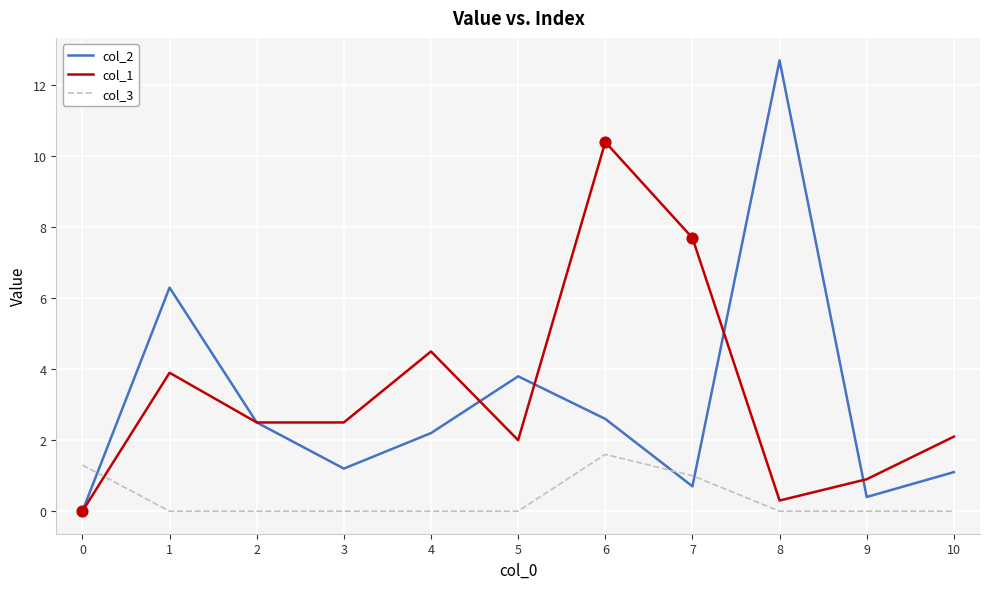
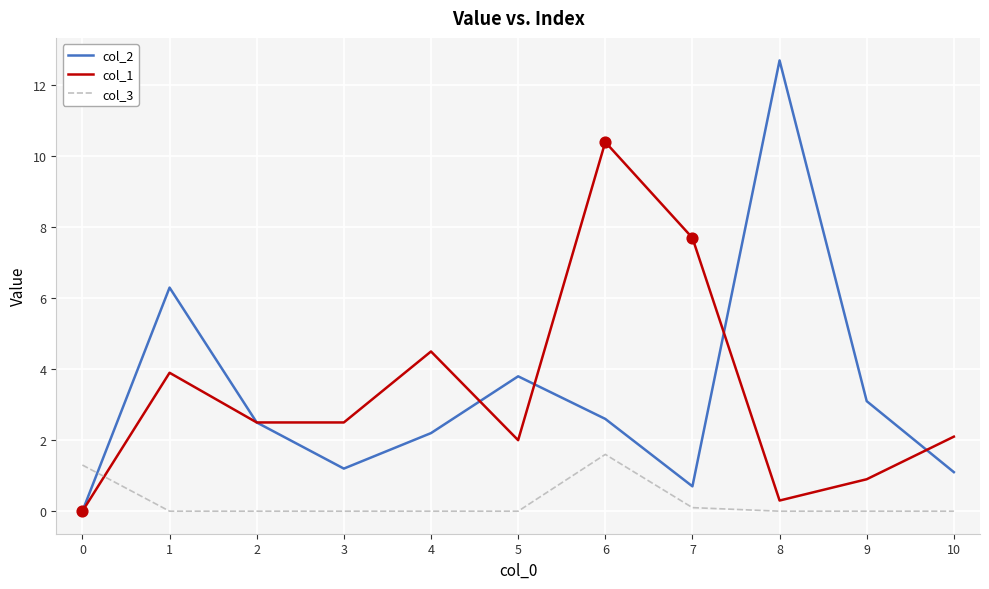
  {
    "col_2": {
      "1": 6.3,
      "3": 1.2,
      "4": 2.2,
      "5": 3.8,
      "6": 2.6,
      "7": 0.7,
      "8": 12.7,
-     "9": 0.4,
+     "9": 3.1,
      "10": 1.1
    },
    "col_3": {
      "0": 1.3,
      "1": 0.0,
      "2": 0.0,
      "3": 0.0,
      "4": 0.0,
      "5": 0.0,
      "6": 1.6,
-     "7": 1.0,
+     "7": 0.1,
      "8": 0.0,
      "9": 0.0,
      "10": 0.0
    }
  }
